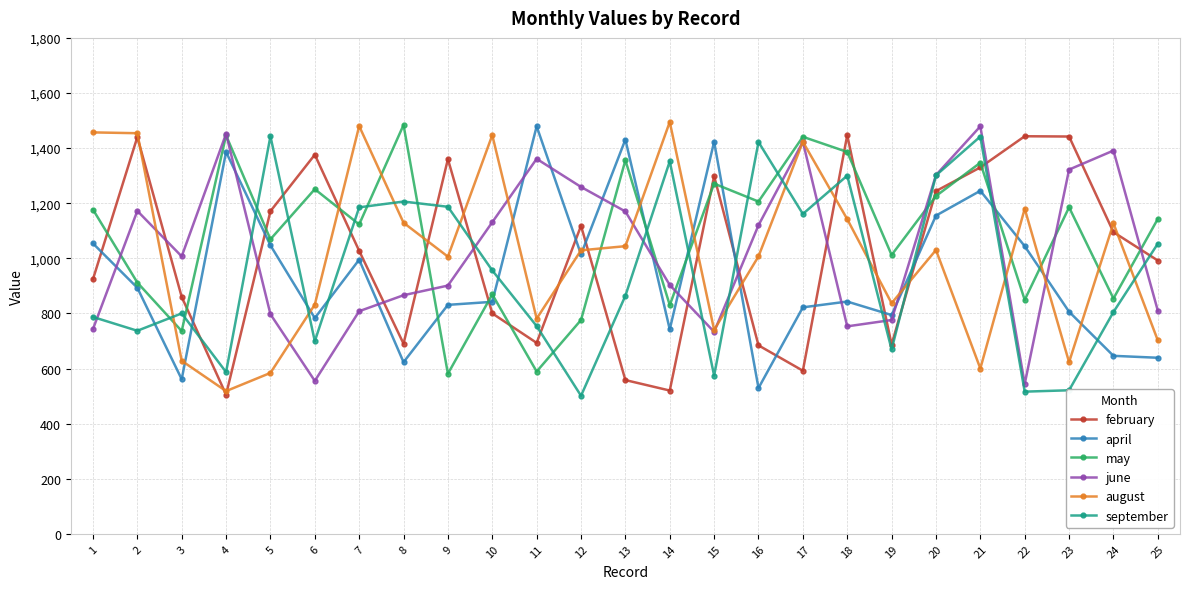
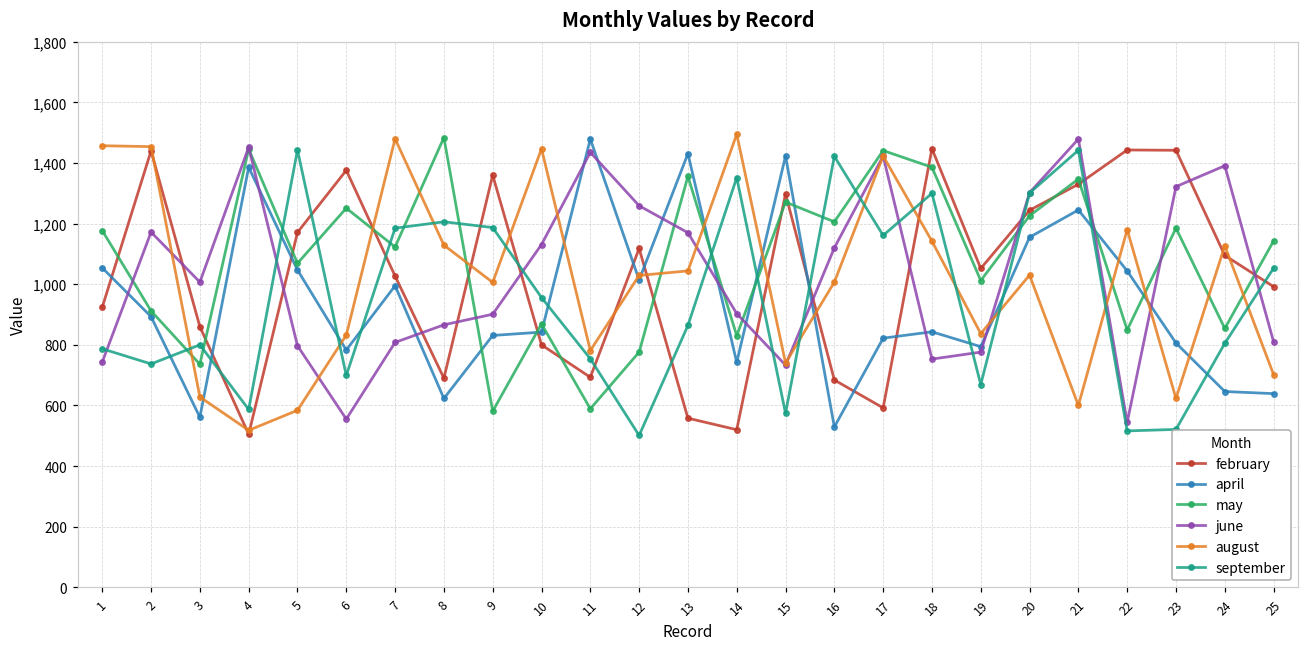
  {
    "february": {
      "1": "920",
      "2": "1,440",
      "3": "860",
      "4": "510",
      "5": "1,170",
      "6": "1,380",
      "7": "1,030",
      "8": "690",
      "9": "1,360",
      "10": "800",
      "11": "690",
      "12": "1,120",
      "13": "560",
      "14": "520",
      "15": "1,300",
      "16": "680",
      "17": "590",
      "18": "1,450",
-     "19": "690",
+     "19": "1,050",
      "20": "1,240",
      "21": "1,330",
      "22": "1,440",
      "23": "1,440",
      "24": "1,100",
      "25": "990"
    },
    "april": {
      "1": "1,050",
      "2": "890",
      "3": "560",
      "4": "1,390",
      "5": "1,050",
      "6": "780",
      "7": "1,000",
      "8": "620",
      "9": "830",
      "10": "840",
      "11": "1,480",
      "12": "1,010",
      "13": "1,430",
      "14": "740",
      "15": "1,420",
      "16": "530",
      "17": "820",
      "18": "840",
      "19": "790",
      "20": "1,160",
      "21": "1,250",
      "22": "1,040",
      "23": "810",
      "24": "650",
      "25": "640"
    },
    "june": {
      "1": "740",
      "2": "1,170",
      "3": "1,010",
      "5": "800",
      "6": "560",
      "7": "810",
      "8": "870",
      "9": "900",
      "10": "1,130",
-     "11": "1,360",
+     "11": "1,440",
      "12": "1,260",
      "13": "1,170",
      "14": "900",
      "16": "1,120",
      "18": "750",
      "19": "780",
      "21": "1,480",
      "22": "540",
      "23": "1,320",
      "24": "1,390",
      "25": "810"
    },
    "august": {
      "1": "1,460",
      "2": "1,450",
      "3": "630",
      "4": "520",
      "5": "580",
      "6": "830",
      "7": "1,480",
      "8": "1,130",
      "9": "1,010",
      "10": "1,450",
      "11": "780",
      "12": "1,030",
      "13": "1,040",
      "14": "1,500",
      "16": "1,010",
      "18": "1,140",
      "19": "840",
      "20": "1,030",
      "21": "600",
      "22": "1,180",
      "23": "620",
      "24": "1,130",
      "25": "700"
    }
  }
